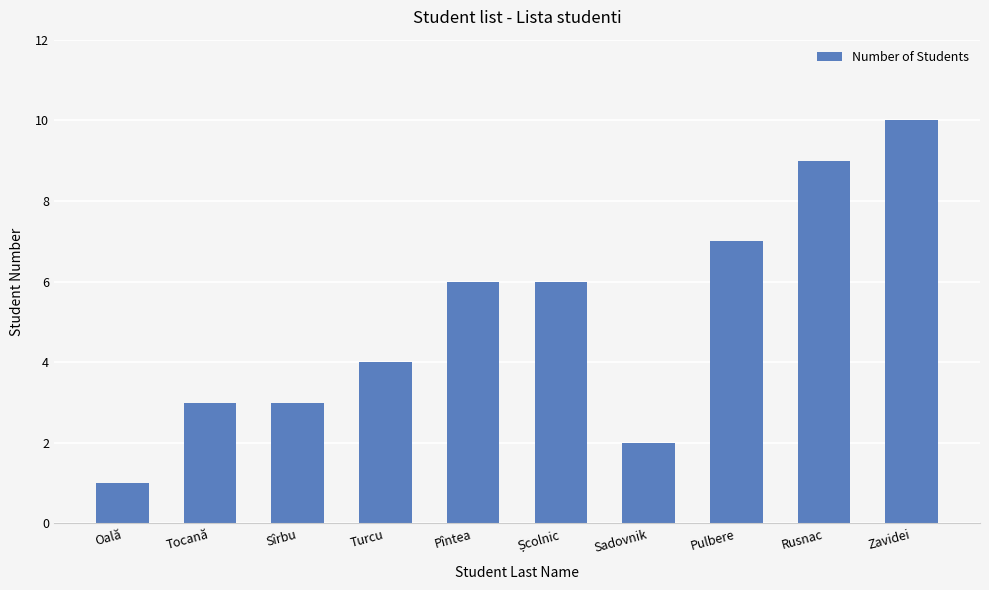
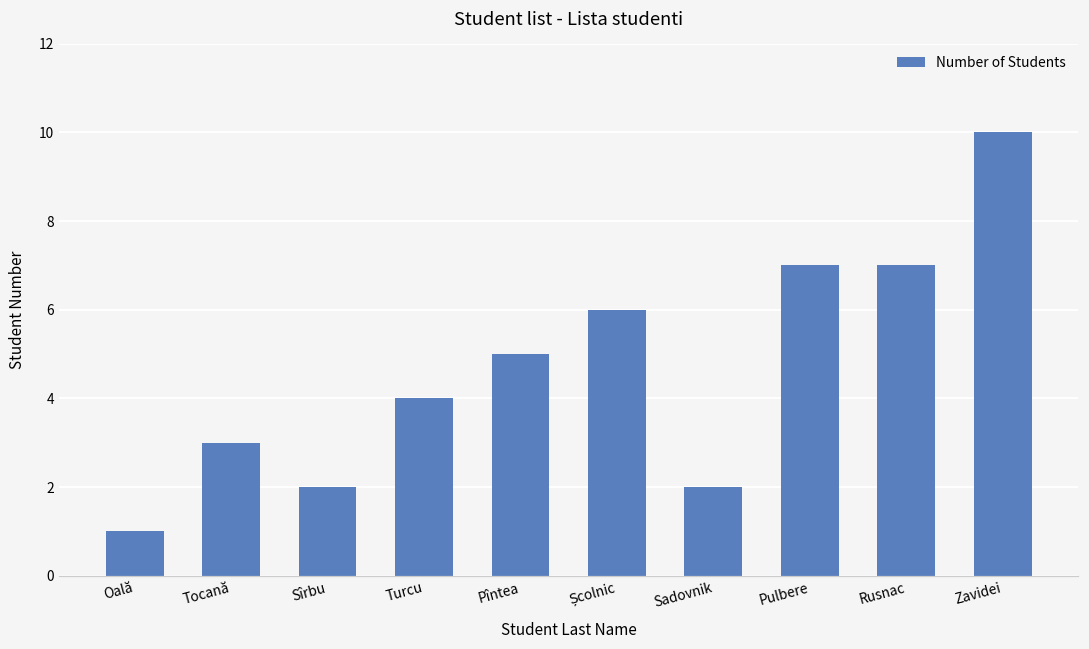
  {
    "Oală": 1,
    "Tocană": 3,
-   "Sîrbu": 3,
+   "Sîrbu": 2,
    "Turcu": 4,
-   "Pîntea": 6,
+   "Pîntea": 5,
    "Școlnic": 6,
    "Sadovnik": 2,
    "Pulbere": 7,
-   "Rusnac": 9,
+   "Rusnac": 7,
    "Zavidei": 10
  }
